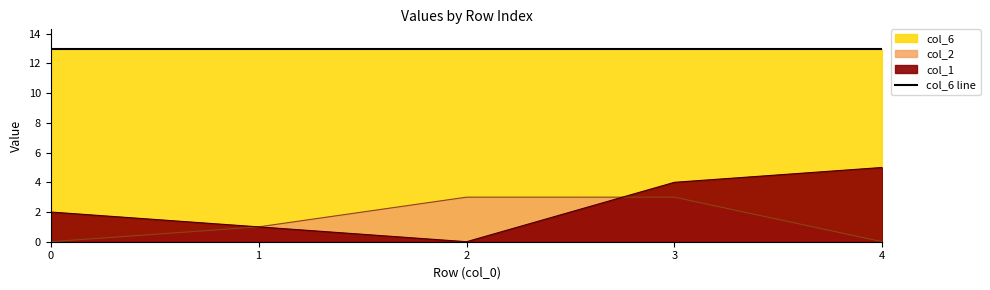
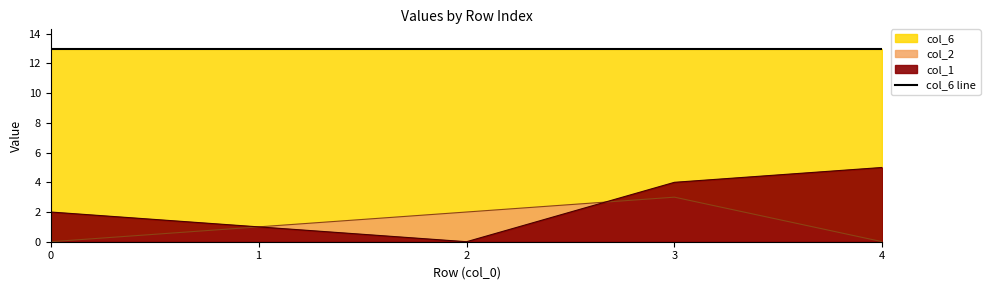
  {
    "col_6": {
      "0": 13,
      "1": 13,
      "2": 13,
      "3": 13,
      "4": 13
    },
    "col_2": {
      "0": 0,
-     "2": 3,
+     "2": 2,
      "3": 3,
      "4": 0
    },
    "col_1": {
      "0": 2,
      "2": 0,
      "3": 4,
      "4": 5
    }
  }
